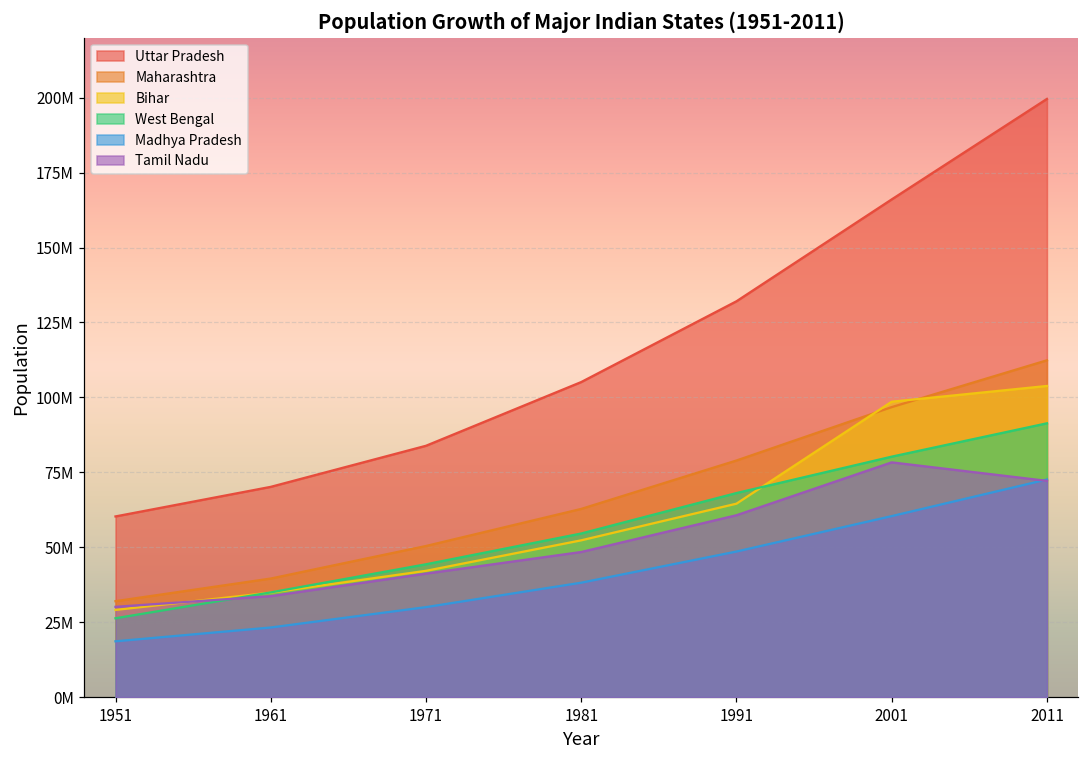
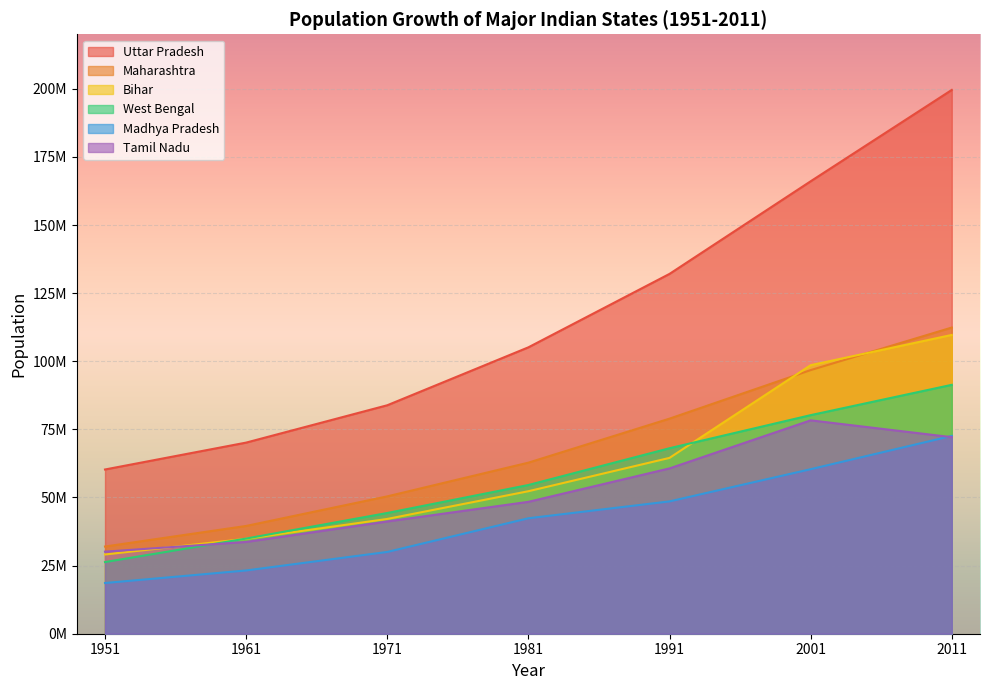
  {
    "Bihar": {
      "1951": 29000000,
      "1971": 42000000,
      "1981": 52000000,
      "1991": 65000000,
      "2001": 99000000,
-     "2011": 104000000
+     "2011": 110000000
    },
    "West Bengal": {
      "1951": 26000000,
      "1971": 44000000,
      "1981": 55000000,
      "1991": 68000000,
      "2001": 80000000,
      "2011": 91000000
    },
    "Madhya Pradesh": {
      "1951": 19000000,
      "1961": 23000000,
      "1971": 30000000,
-     "1981": 38000000,
+     "1981": 42000000,
      "1991": 49000000,
      "2001": 60000000
    },
    "Tamil Nadu": {
      "1951": 30000000,
      "1961": 34000000,
      "1971": 41000000,
      "1981": 48000000,
      "1991": 61000000,
      "2001": 78000000
    }
  }
